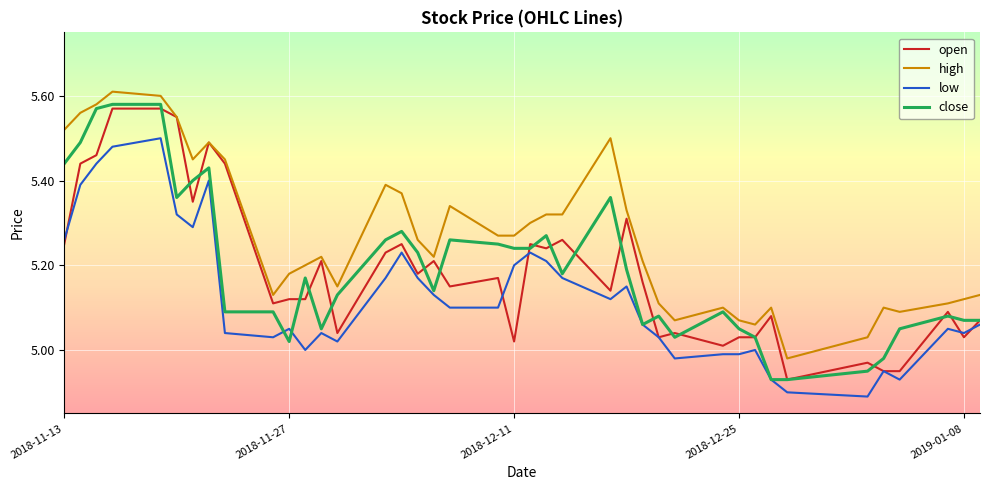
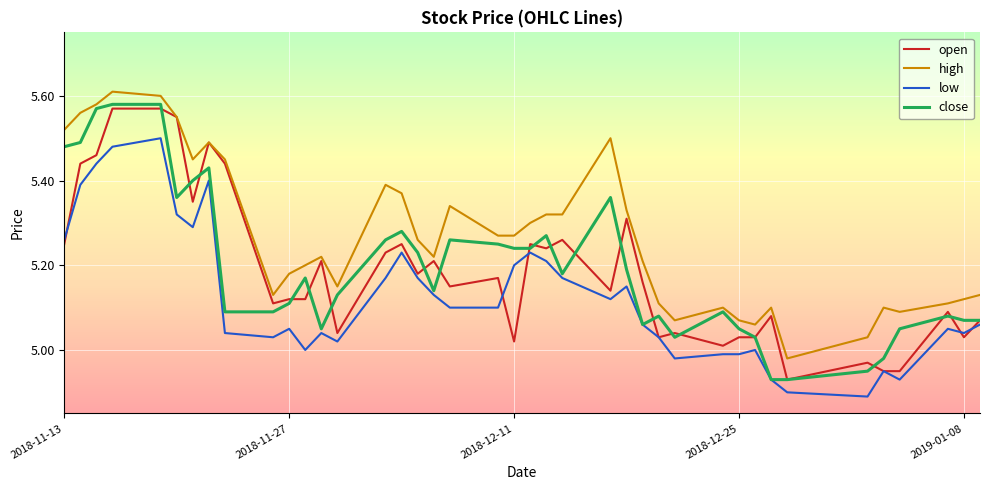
  {
    "open": {
      "2018-11-13": 5.25,
      "2018-11-27": 5.12,
      "2018-12-11": 5.02,
      "2018-12-25": 5.03,
      "2019-01-08": 5.03
    },
    "high": {
      "2018-11-13": 5.52,
      "2018-11-27": 5.18,
      "2018-12-11": 5.27,
      "2018-12-25": 5.07,
      "2019-01-08": 5.12
    },
    "low": {
      "2018-11-13": 5.26,
      "2018-11-27": 5.05,
      "2018-12-11": 5.20,
      "2018-12-25": 4.99,
      "2019-01-08": 5.04
    },
    "close": {
-     "2018-11-13": 5.44,
-     "2018-11-27": 5.02,
+     "2018-11-13": 5.48,
+     "2018-11-27": 5.11,
      "2018-12-11": 5.24,
      "2018-12-25": 5.05,
      "2019-01-08": 5.07
    }
  }
